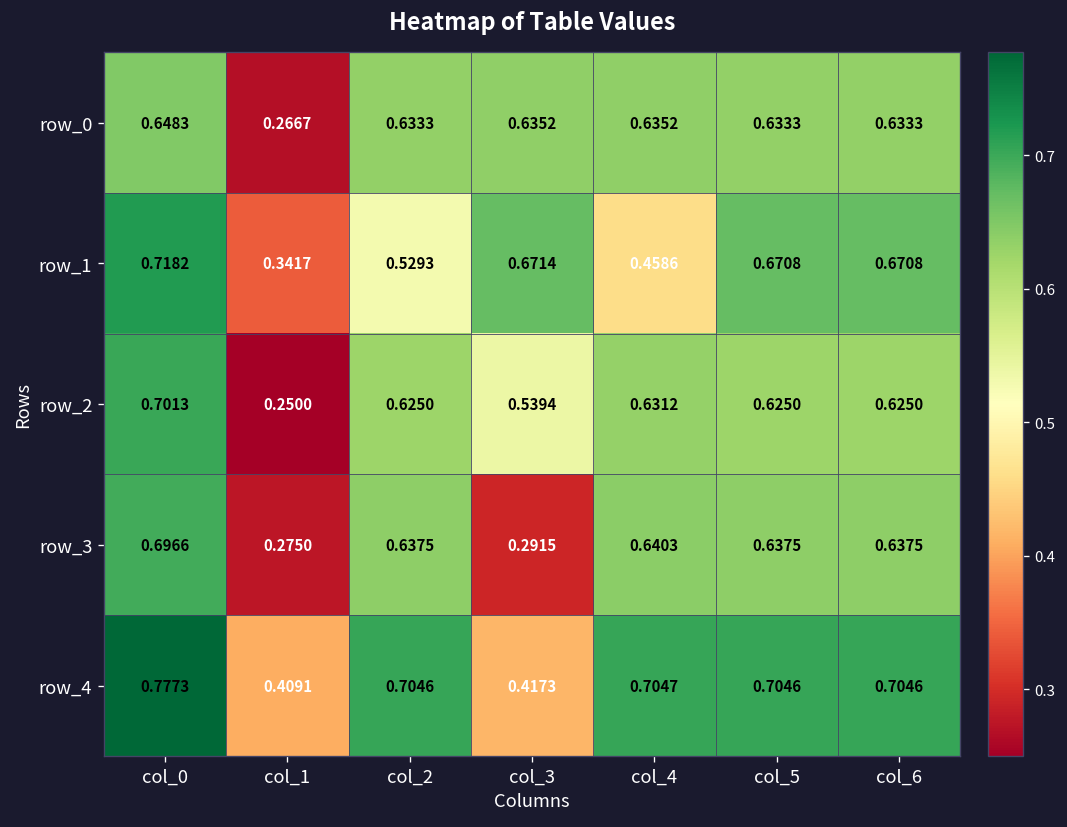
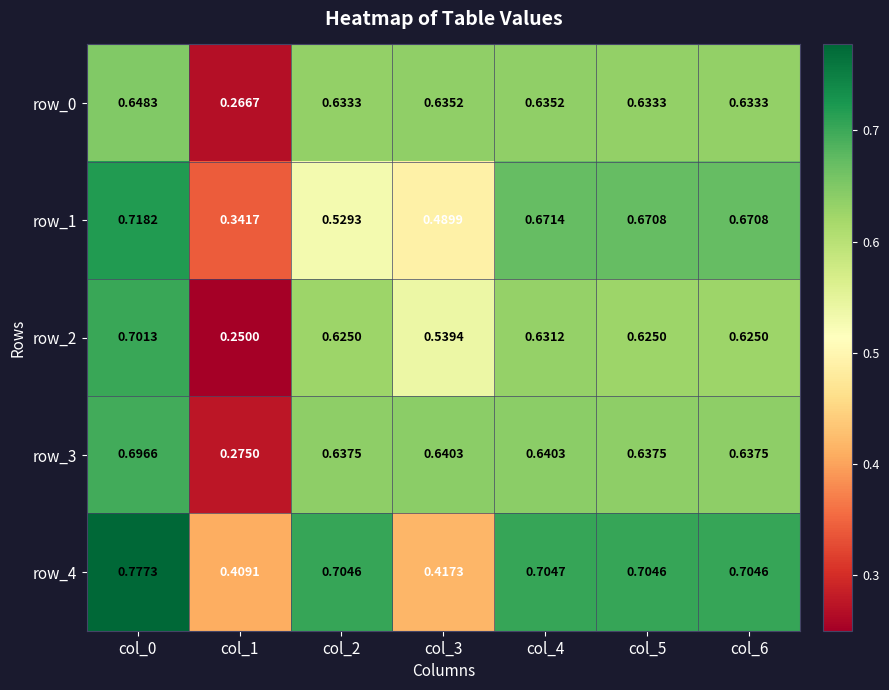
  {
    "row_0": {
      "col_0": 0.6483,
      "col_1": 0.2667,
      "col_2": 0.6333,
      "col_3": 0.6352,
      "col_4": 0.6352,
      "col_5": 0.6333,
      "col_6": 0.6333
    },
    "row_1": {
      "col_0": 0.7182,
      "col_1": 0.3417,
      "col_2": 0.5293,
-     "col_3": 0.6714,
-     "col_4": 0.4586,
+     "col_3": 0.4899,
+     "col_4": 0.6714,
      "col_5": 0.6708,
      "col_6": 0.6708
    },
    "row_2": {
      "col_0": 0.7013,
      "col_1": 0.2500,
      "col_2": 0.6250,
      "col_3": 0.5394,
      "col_4": 0.6312,
      "col_5": 0.6250,
      "col_6": 0.6250
    },
    "row_3": {
      "col_0": 0.6966,
      "col_1": 0.2750,
      "col_2": 0.6375,
-     "col_3": 0.2915,
+     "col_3": 0.6403,
      "col_4": 0.6403,
      "col_5": 0.6375,
      "col_6": 0.6375
    },
    "row_4": {
      "col_0": 0.7773,
      "col_1": 0.4091,
      "col_2": 0.7046,
      "col_3": 0.4173,
      "col_4": 0.7047,
      "col_5": 0.7046,
      "col_6": 0.7046
    }
  }
